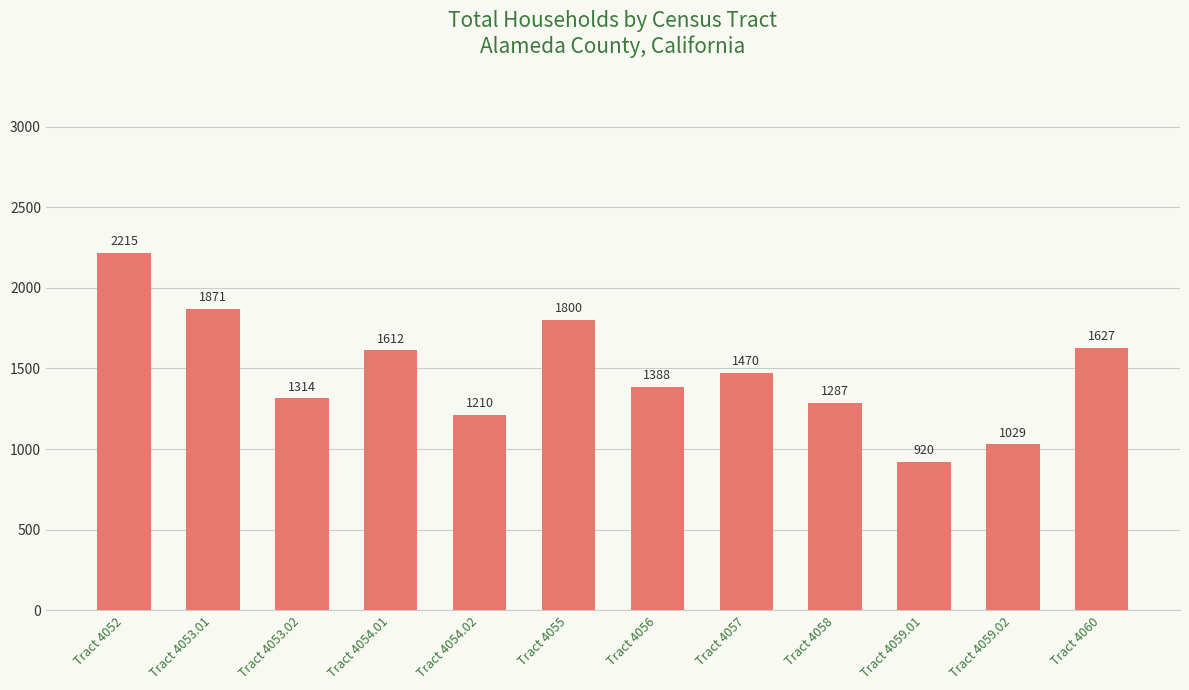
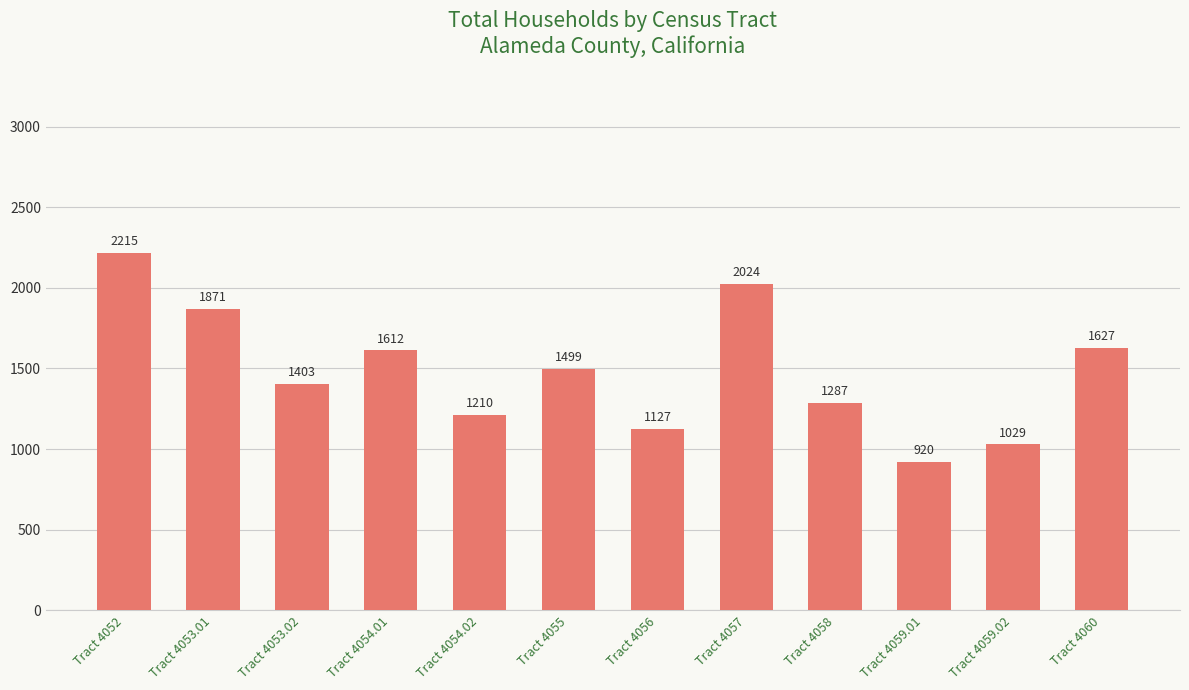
  {
    "Tract 4052": 2215,
    "Tract 4053.01": 1871,
-   "Tract 4053.02": 1314,
+   "Tract 4053.02": 1403,
    "Tract 4054.01": 1612,
    "Tract 4054.02": 1210,
-   "Tract 4055": 1800,
-   "Tract 4056": 1388,
-   "Tract 4057": 1470,
+   "Tract 4055": 1499,
+   "Tract 4056": 1127,
+   "Tract 4057": 2024,
    "Tract 4058": 1287,
    "Tract 4059.01": 920,
    "Tract 4059.02": 1029,
    "Tract 4060": 1627
  }
